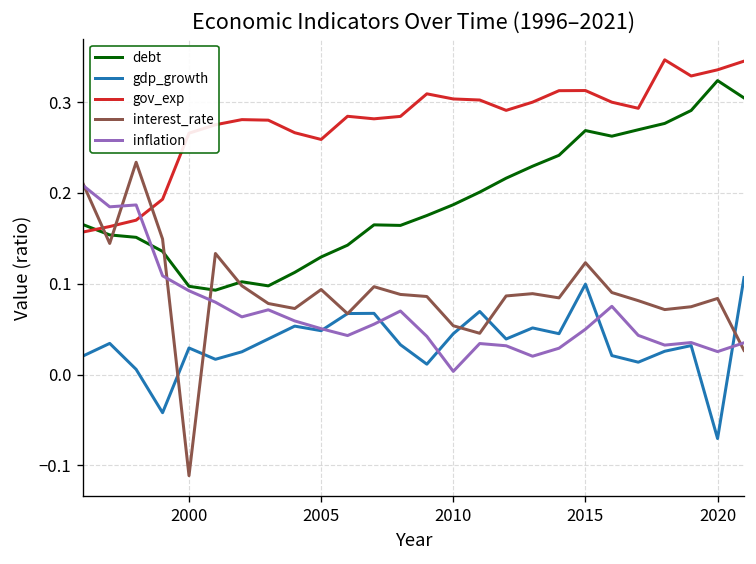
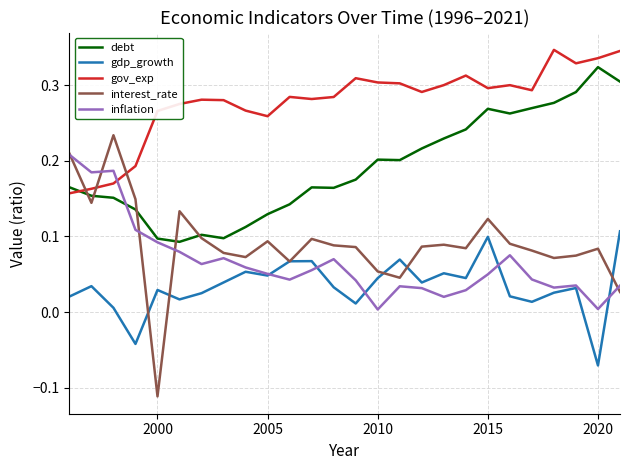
  {
    "debt": {
      "2000": 0.10,
      "2005": 0.13,
-     "2010": 0.19,
+     "2010": 0.20,
      "2015": 0.27,
      "2020": 0.32
    },
    "gdp_growth": {
      "2000": 0.03,
      "2010": 0.04,
      "2015": 0.10,
      "2020": -0.07
    },
    "gov_exp": {
      "2005": 0.26,
      "2010": 0.30,
-     "2015": 0.31,
+     "2015": 0.30,
      "2020": 0.34
    },
    "interest_rate": {
      "2000": -0.11,
      "2005": 0.09,
      "2010": 0.05,
      "2015": 0.12,
      "2020": 0.08
    },
    "inflation": {
      "2000": 0.09,
      "2010": 0.00,
      "2015": 0.05,
-     "2020": 0.03
+     "2020": 0.00
    }
  }
